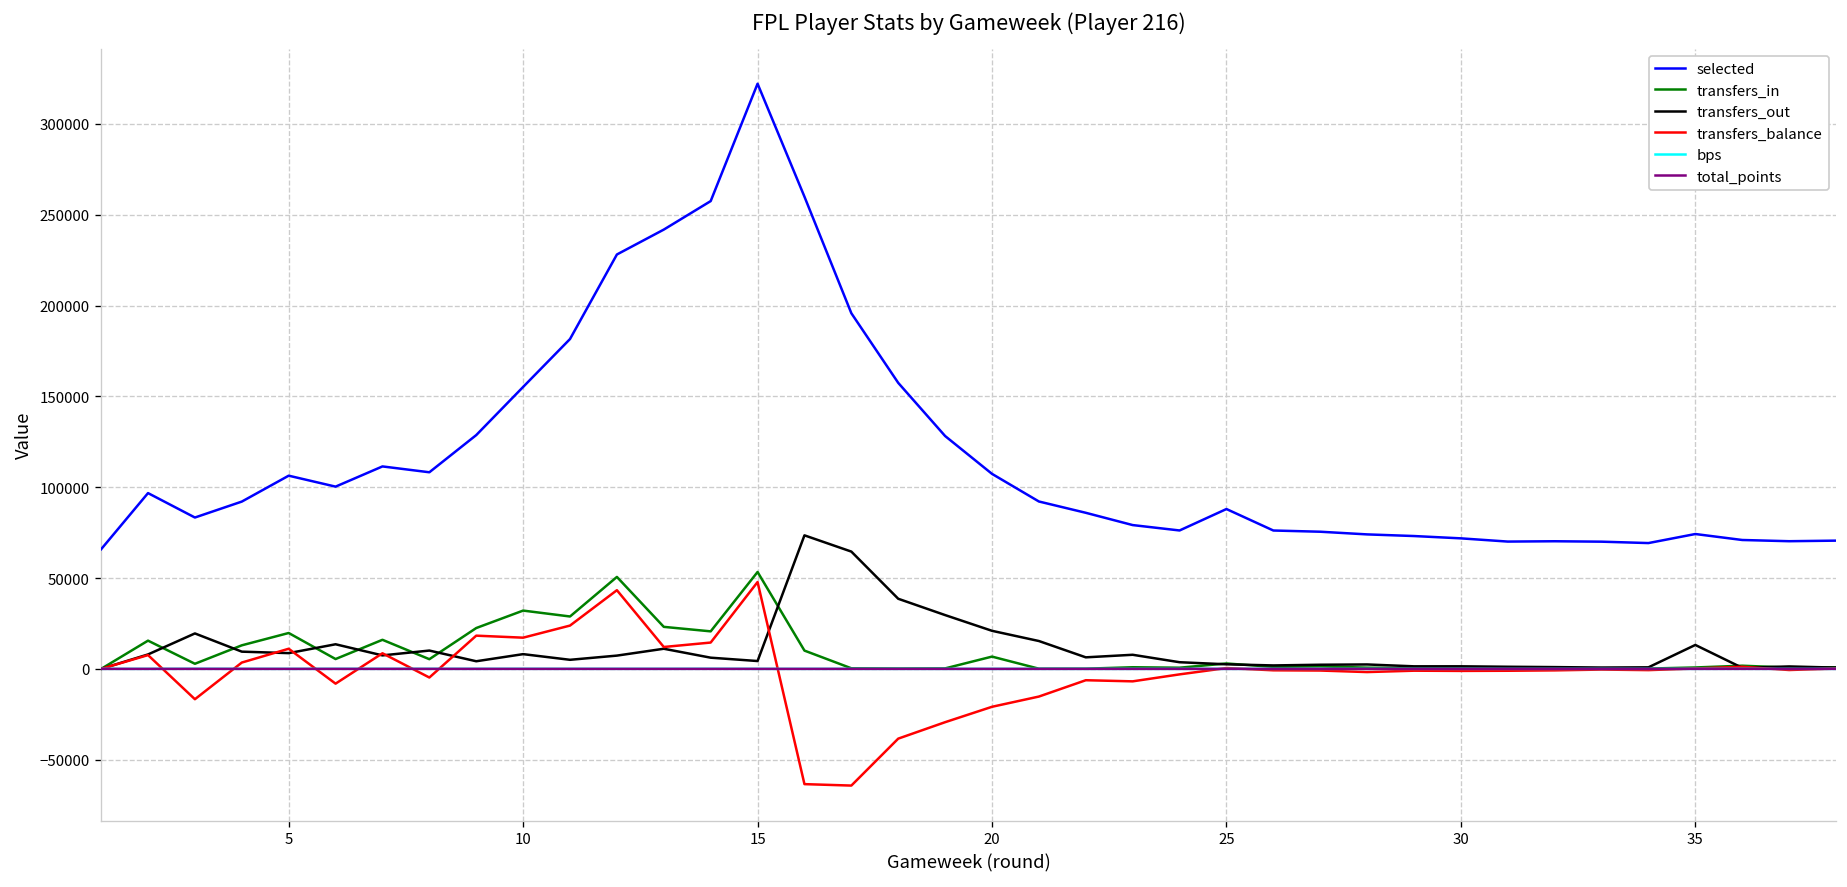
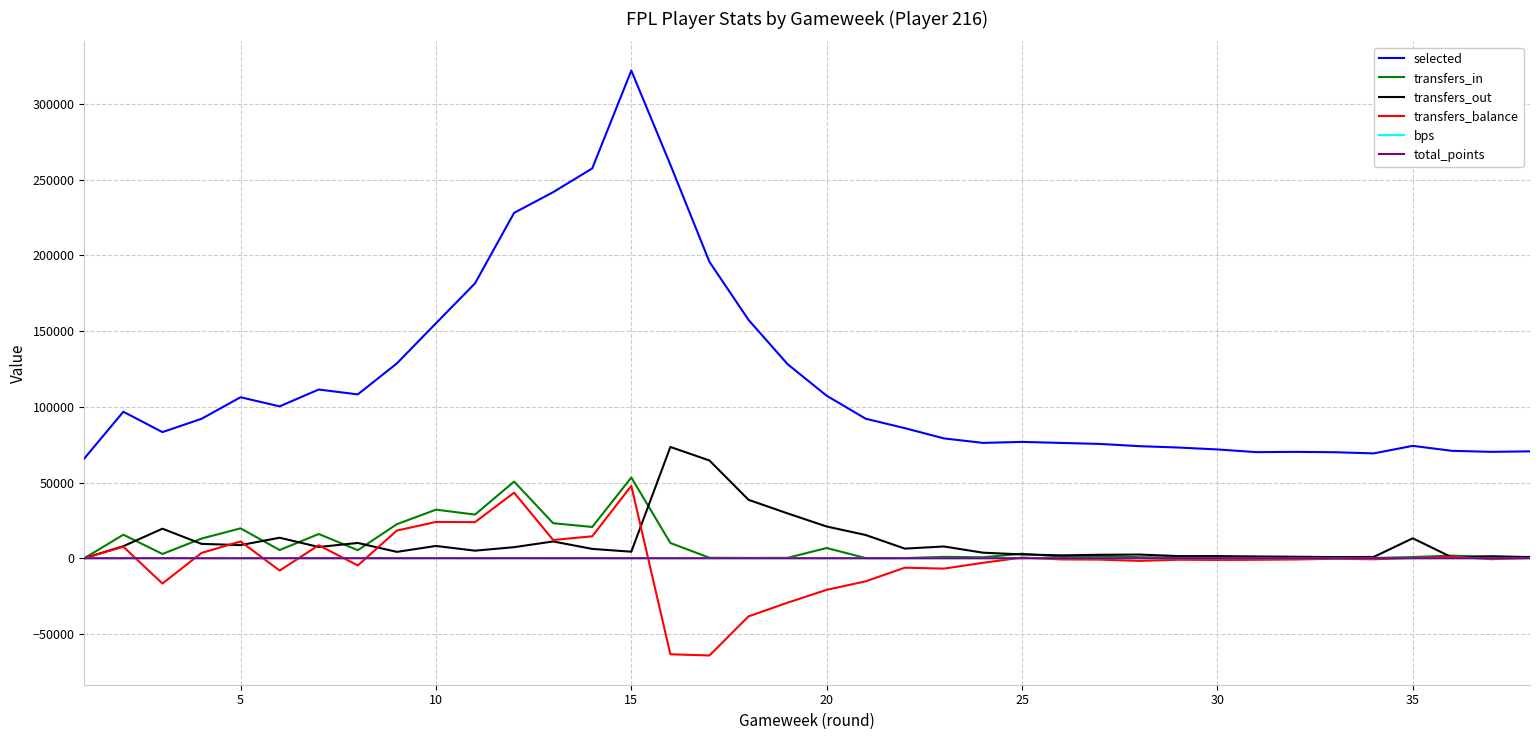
  {
    "selected": {
      "5": 106000,
      "10": 155000,
      "15": 322000,
      "20": 107000,
-     "25": 88000,
+     "25": 77000,
      "30": 72000,
      "35": 74000
    },
    "transfers_in": {
      "5": 20000,
      "10": 32000,
      "15": 53000,
      "20": 7000
    },
    "transfers_out": {
      "5": 9000,
      "10": 8000,
      "15": 4000,
      "20": 21000,
      "35": 13000
    },
    "transfers_balance": {
      "5": 11000,
-     "10": 17000,
+     "10": 24000,
      "15": 48000,
      "20": -21000
    },
    "total_points": {
      "5": 0,
      "10": 0,
      "15": 0,
      "20": 0
    }
  }
